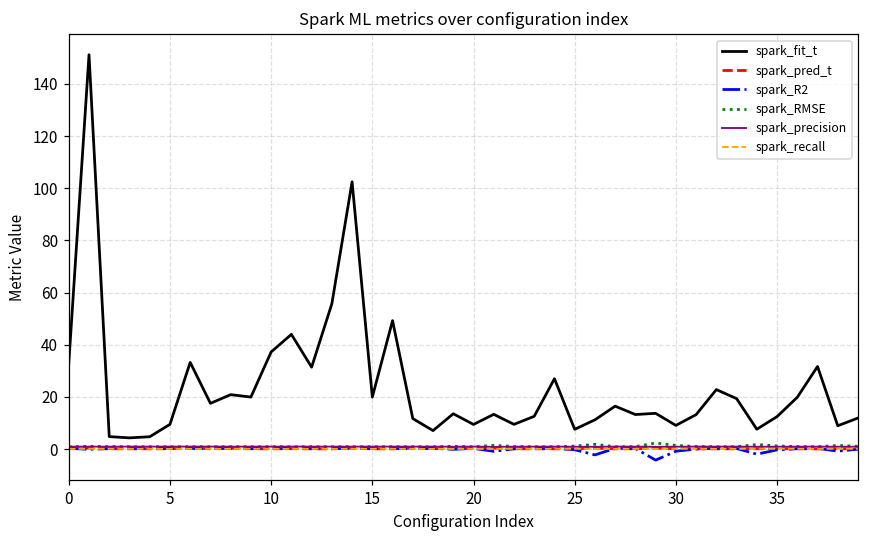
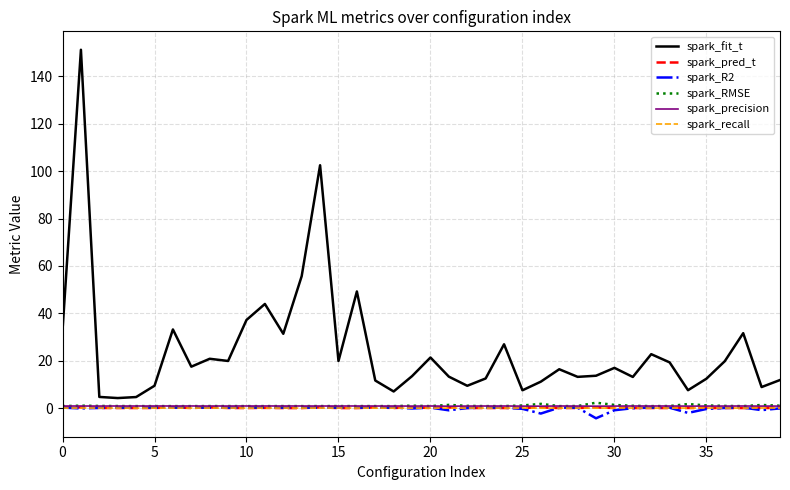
  {
    "spark_fit_t": {
      "0": 33,
      "5": 9,
      "10": 37,
      "15": 20,
-     "20": 9,
+     "20": 21,
      "25": 8,
-     "30": 9,
+     "30": 17,
      "35": 12
    }
  }
